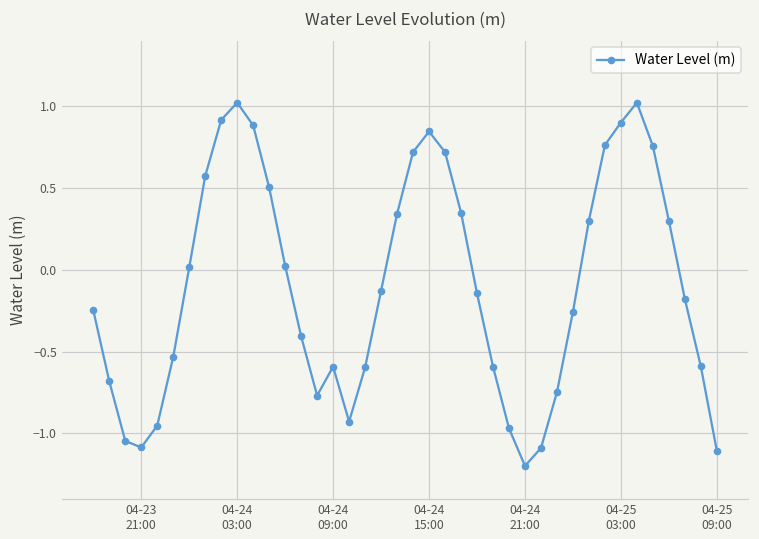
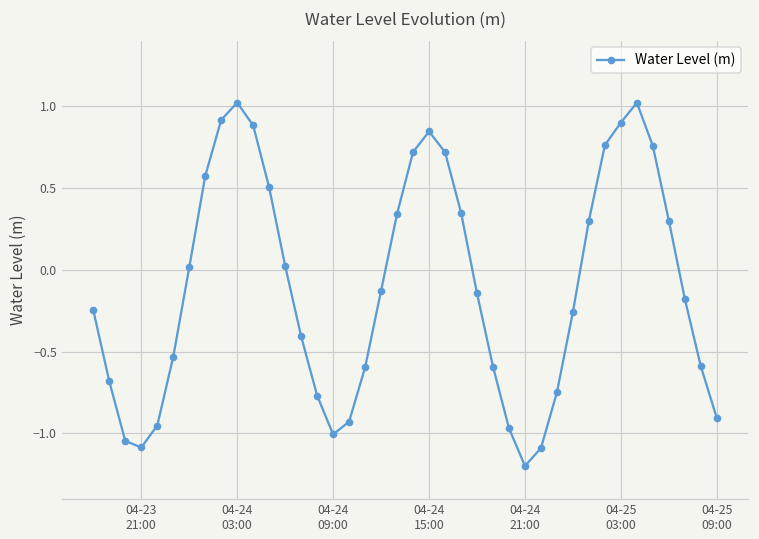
  {
    "04-23 21:00": -1.09,
    "04-24 03:00": 1.02,
-   "04-24 09:00": -0.59,
+   "04-24 09:00": -1.01,
    "04-24 15:00": 0.84,
    "04-24 21:00": -1.20,
    "04-25 03:00": 0.90,
-   "04-25 09:00": -1.11
+   "04-25 09:00": -0.91
  }
